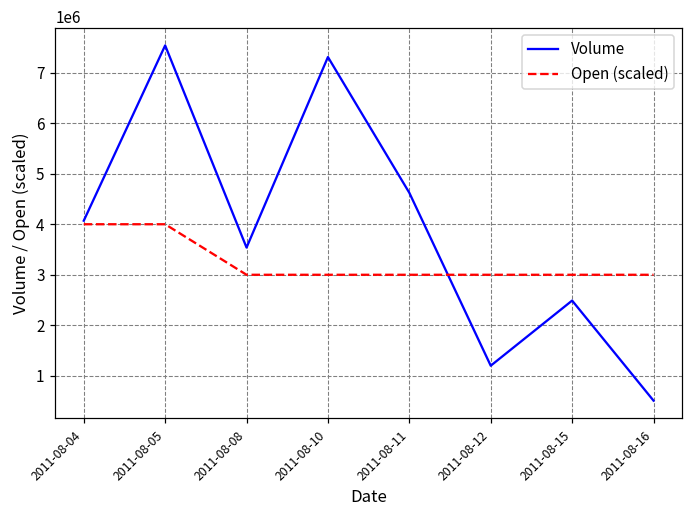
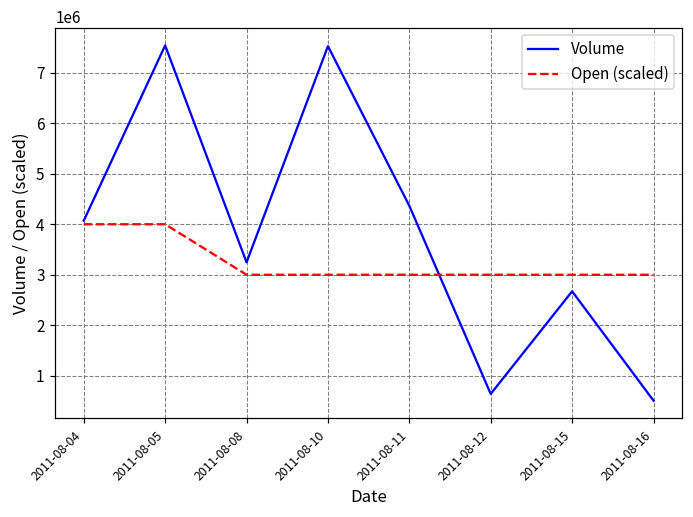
  {
    "Volume": {
      "2011-08-04": 4100000,
      "2011-08-05": 7500000,
-     "2011-08-08": 3500000,
-     "2011-08-10": 7300000,
-     "2011-08-11": 4600000,
-     "2011-08-12": 1200000,
-     "2011-08-15": 2500000,
+     "2011-08-08": 3200000,
+     "2011-08-10": 7500000,
+     "2011-08-11": 4400000,
+     "2011-08-12": 600000,
+     "2011-08-15": 2700000,
      "2011-08-16": 500000
    },
    "Open (scaled)": {
      "2011-08-04": 4000000,
      "2011-08-05": 4000000,
      "2011-08-08": 3000000,
      "2011-08-10": 3000000,
      "2011-08-11": 3000000,
      "2011-08-12": 3000000,
      "2011-08-15": 3000000,
      "2011-08-16": 3000000
    }
  }
